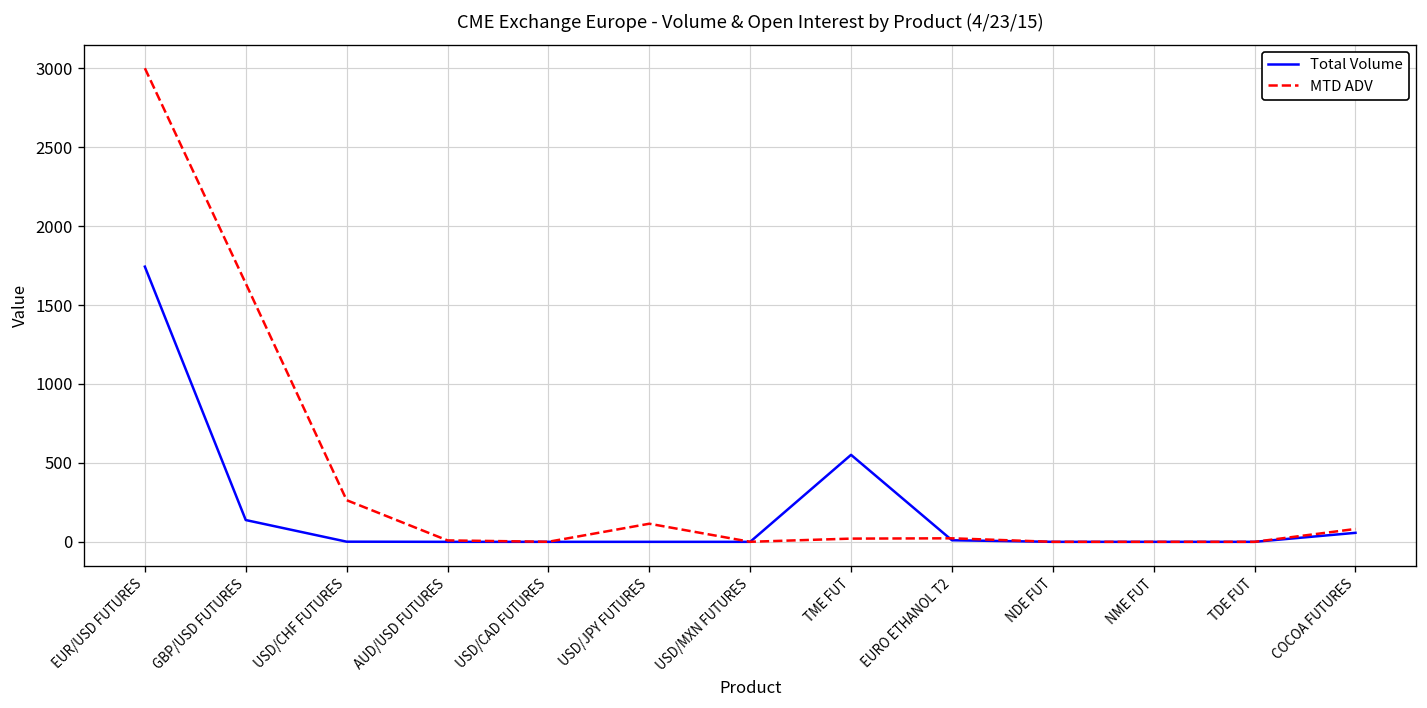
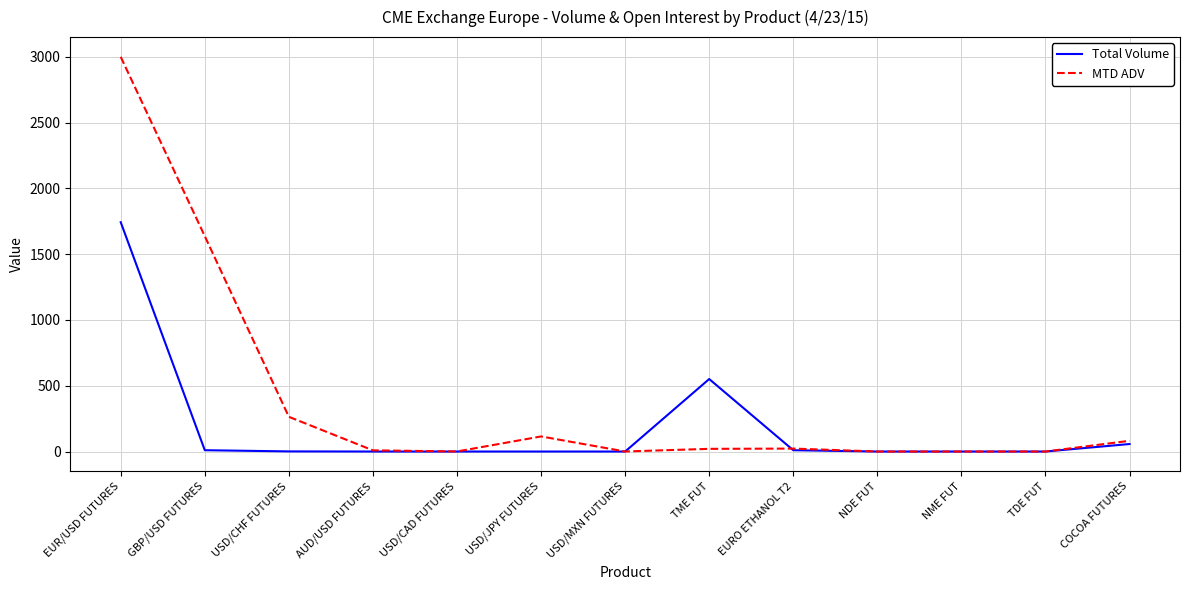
  {
    "Total Volume": {
      "EUR/USD FUTURES": 1740,
-     "GBP/USD FUTURES": 140,
+     "GBP/USD FUTURES": 10,
      "USD/CHF FUTURES": 0,
      "USD/JPY FUTURES": 0,
      "TME FUT": 550,
      "COCOA FUTURES": 60
    },
    "MTD ADV": {
      "EUR/USD FUTURES": 3000,
      "GBP/USD FUTURES": 1640,
      "USD/CHF FUTURES": 260,
      "USD/JPY FUTURES": 110,
      "TME FUT": 20,
      "COCOA FUTURES": 80
    }
  }
